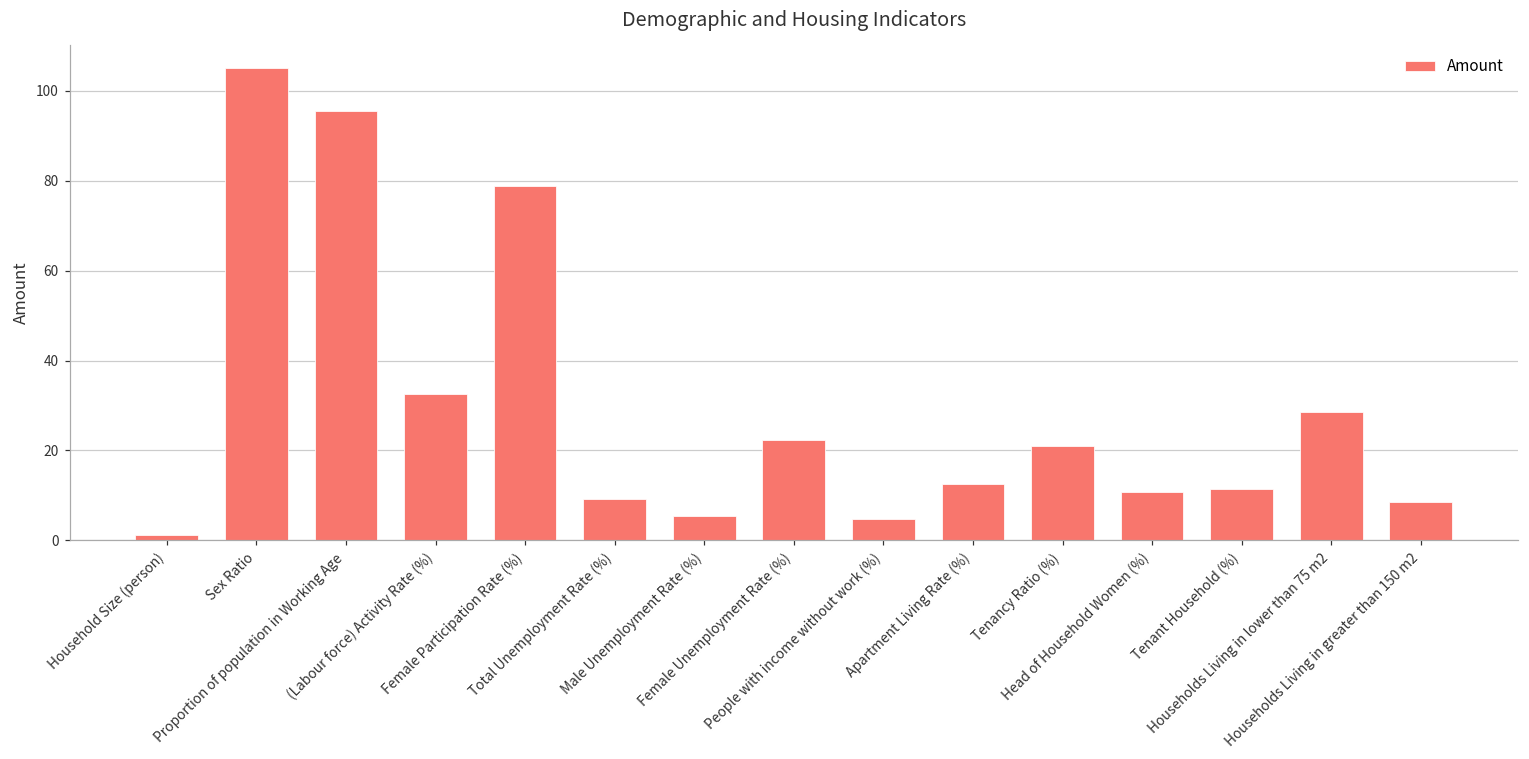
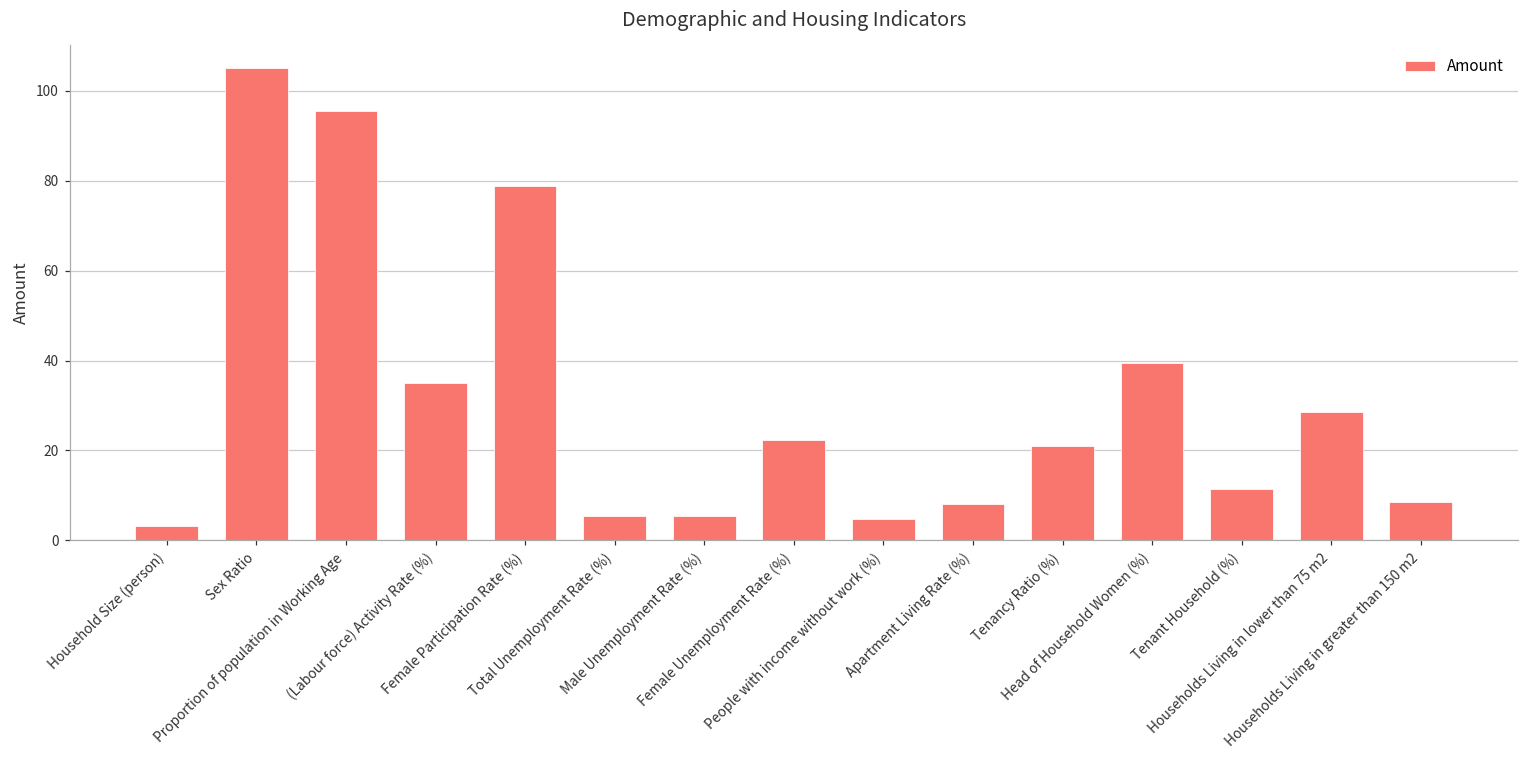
  {
-   "Household Size (person)": 1,
+   "Household Size (person)": 3,
    "Sex Ratio": 105,
    "Proportion of population in Working Age": 96,
-   "(Labour force) Activity Rate (%)": 33,
+   "(Labour force) Activity Rate (%)": 35,
    "Female Participation Rate (%)": 79,
-   "Total Unemployment Rate (%)": 9,
+   "Total Unemployment Rate (%)": 6,
    "Male Unemployment Rate (%)": 6,
    "Female Unemployment Rate (%)": 22,
    "People with income without work (%)": 5,
-   "Apartment Living Rate (%)": 13,
+   "Apartment Living Rate (%)": 8,
    "Tenancy Ratio (%)": 21,
-   "Head of Household Women (%)": 11,
+   "Head of Household Women (%)": 40,
    "Tenant Household (%)": 12,
    "Households Living in lower than 75 m2": 29,
    "Households Living in greater than 150 m2": 9
  }
